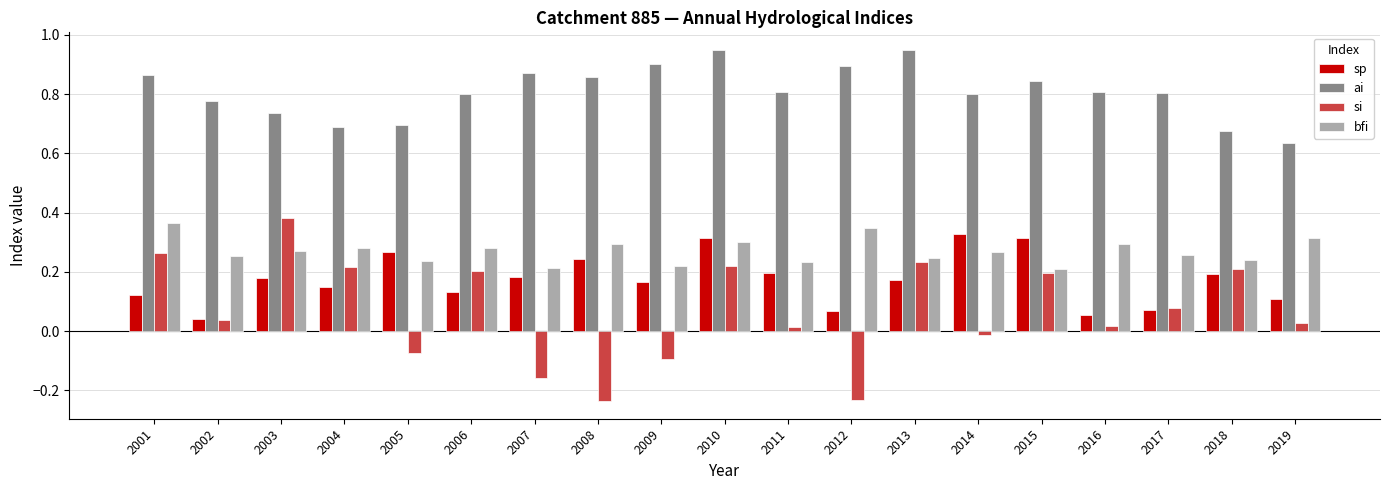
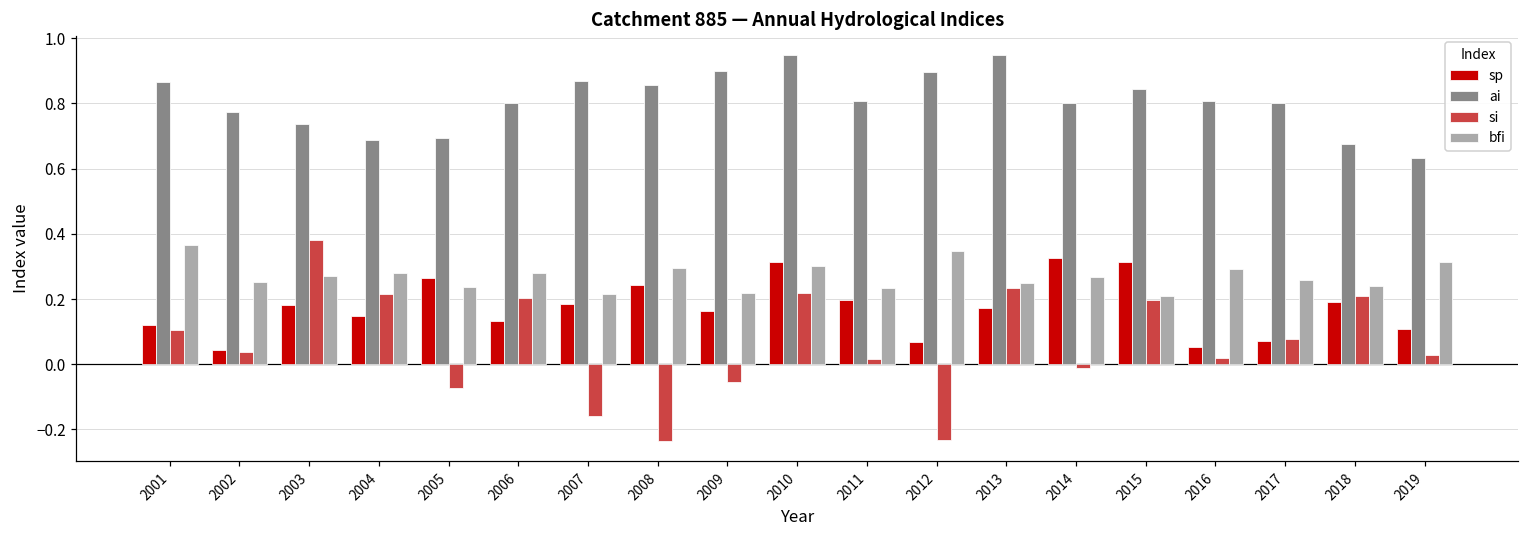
  {
    "sp": {
      "2001": 0.12,
      "2002": 0.04,
      "2003": 0.18,
      "2004": 0.15,
      "2005": 0.27,
      "2006": 0.13,
      "2007": 0.18,
      "2008": 0.24,
      "2009": 0.16,
      "2010": 0.31,
      "2011": 0.20,
      "2012": 0.07,
      "2013": 0.17,
      "2014": 0.33,
      "2015": 0.31,
      "2016": 0.05,
      "2017": 0.07,
      "2018": 0.19,
      "2019": 0.11
    },
    "si": {
-     "2001": 0.26,
+     "2001": 0.10,
      "2002": 0.04,
      "2003": 0.38,
      "2004": 0.22,
      "2005": -0.07,
      "2006": 0.20,
      "2007": -0.16,
      "2008": -0.24,
-     "2009": -0.09,
+     "2009": -0.05,
      "2010": 0.22,
      "2011": 0.02,
      "2012": -0.23,
      "2013": 0.23,
      "2014": -0.01,
      "2015": 0.20,
      "2016": 0.02,
      "2017": 0.08,
      "2018": 0.21,
      "2019": 0.03
    }
  }
